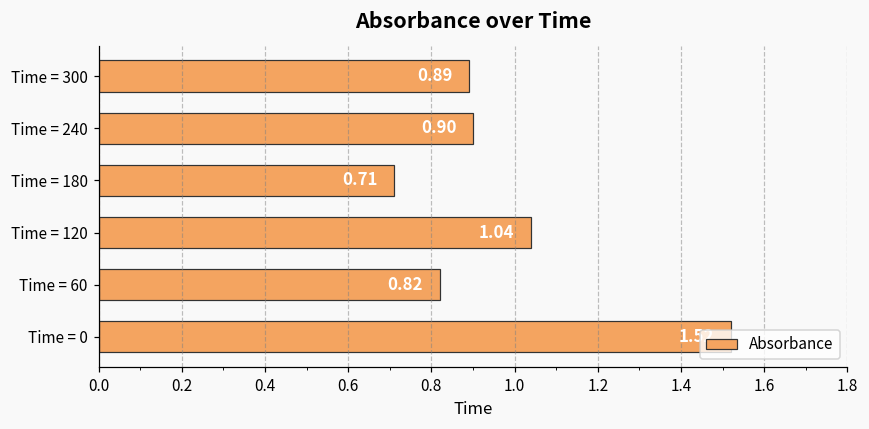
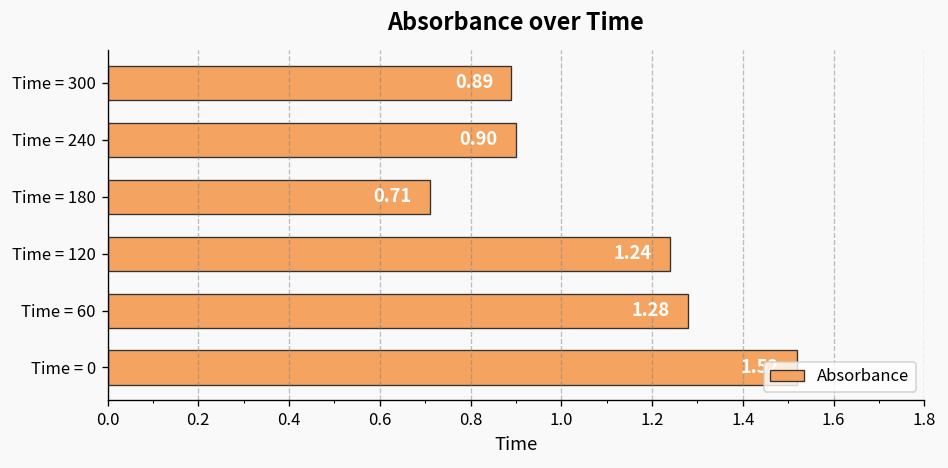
  {
    "Time = 300": 0.89,
    "Time = 240": 0.90,
    "Time = 180": 0.71,
-   "Time = 120": 1.04,
-   "Time = 60": 0.82
+   "Time = 120": 1.24,
+   "Time = 60": 1.28
  }
